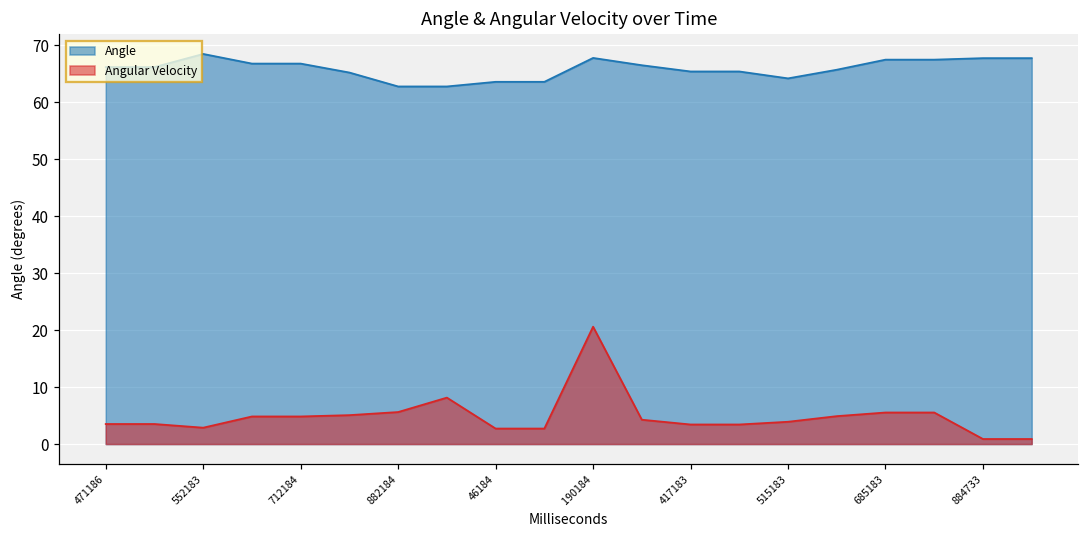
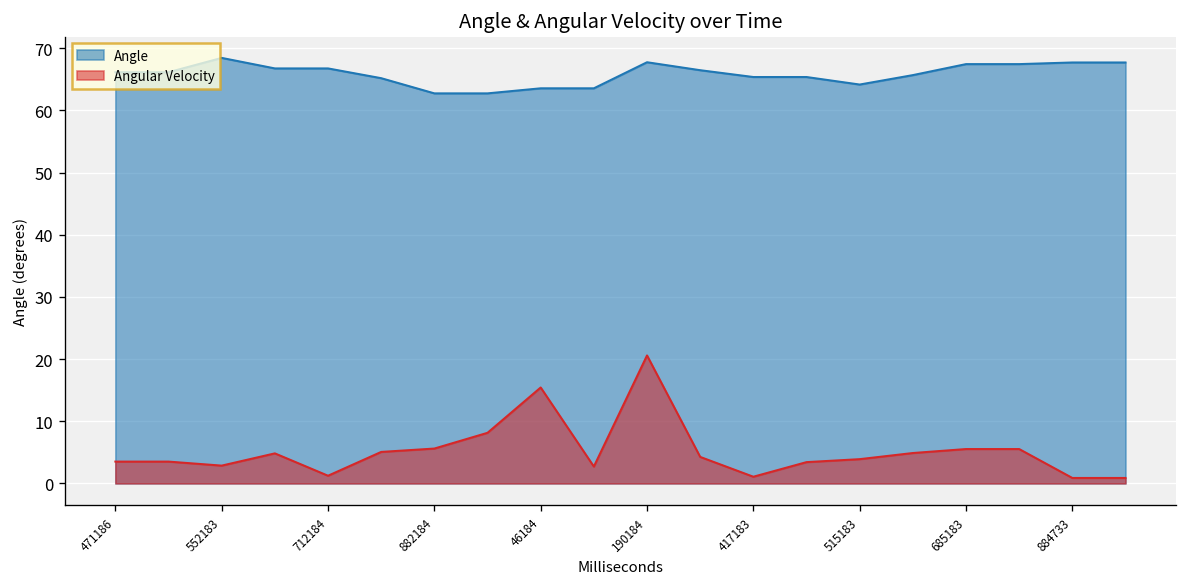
  {
    "Angle": {
      "552183": 68,
      "712184": 67,
      "882184": 63,
      "46184": 64,
      "190184": 68,
      "417183": 65,
      "515183": 64,
      "685183": 67,
      "884733": 68
    },
    "Angular Velocity": {
      "471186": 4,
      "552183": 3,
-     "712184": 5,
+     "712184": 1,
      "882184": 6,
-     "46184": 3,
+     "46184": 15,
      "190184": 21,
-     "417183": 3,
+     "417183": 1,
      "515183": 4,
      "685183": 6,
      "884733": 1
    }
  }
